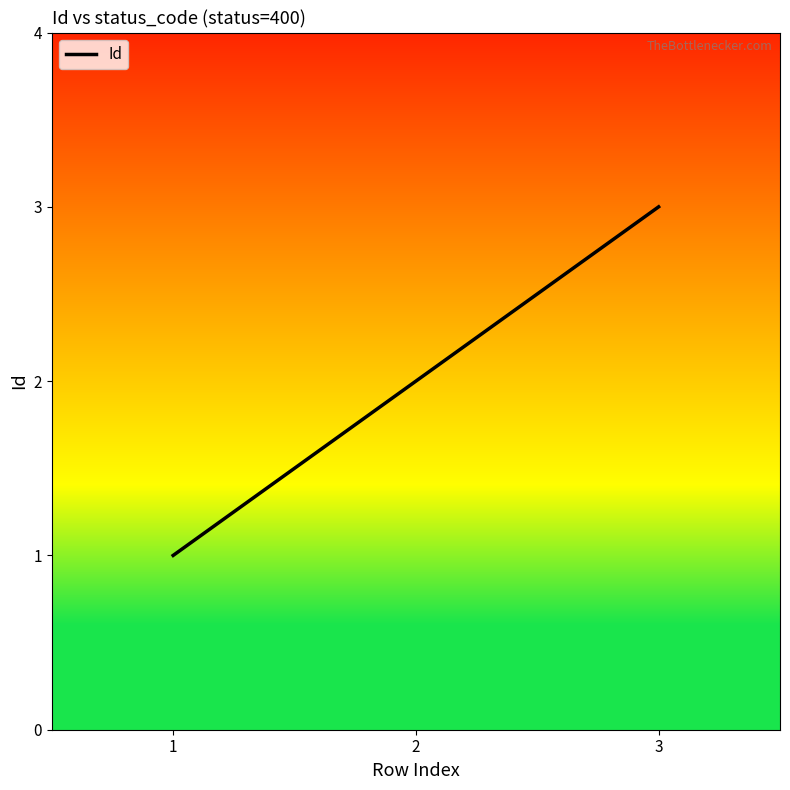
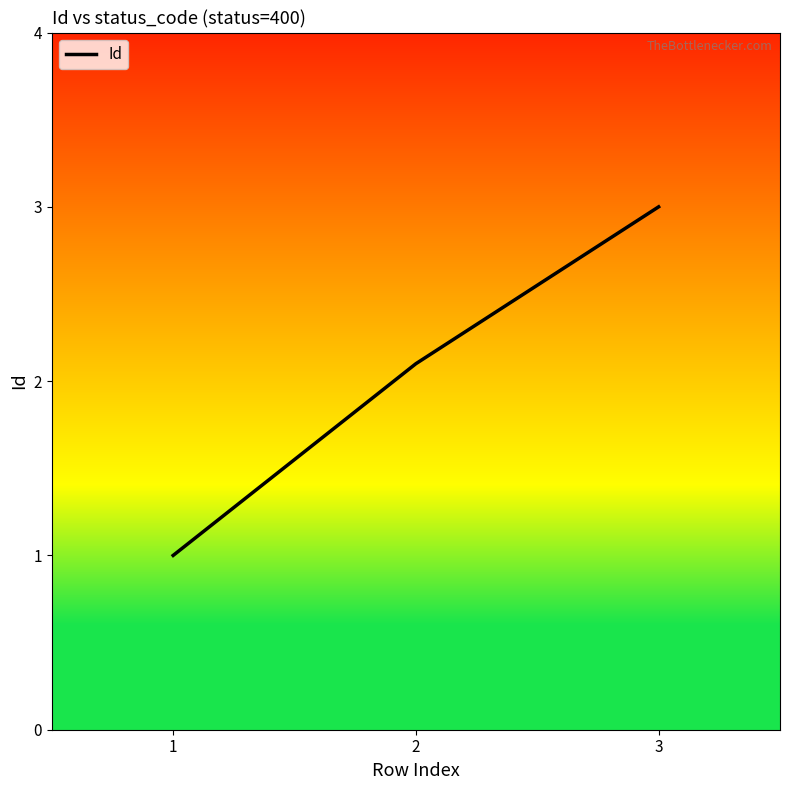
  {
    "1": 1.0,
-   "2": 2.0,
+   "2": 2.1,
    "3": 3.0
  }
